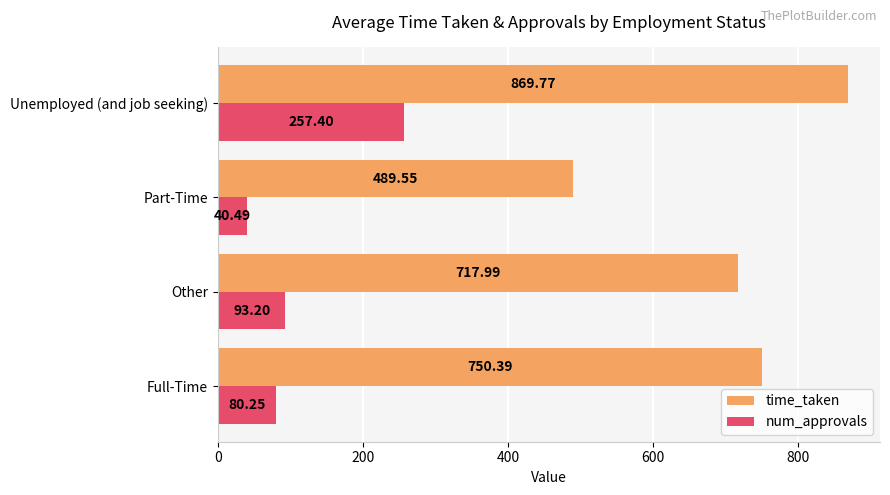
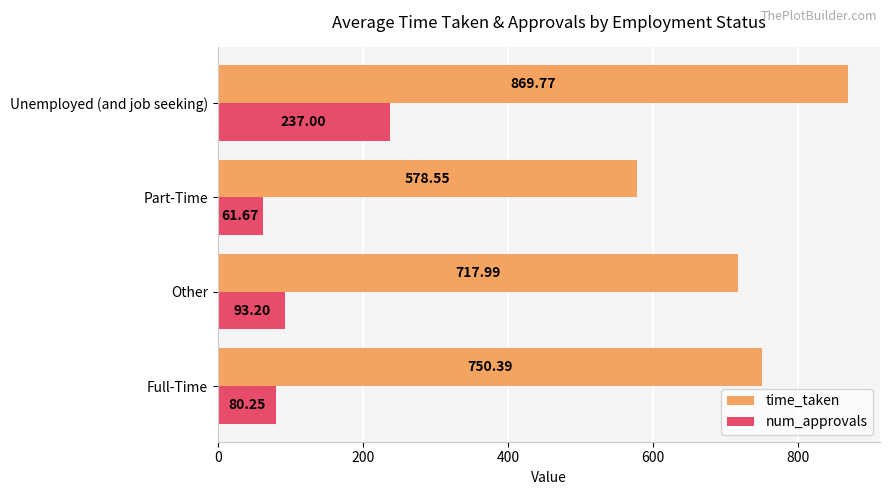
  {
    "time_taken": {
      "Unemployed (and job seeking)": 869.77,
-     "Part-Time": 489.55,
+     "Part-Time": 578.55,
      "Other": 717.99,
      "Full-Time": 750.39
    },
    "num_approvals": {
-     "Unemployed (and job seeking)": 257.40,
-     "Part-Time": 40.49,
+     "Unemployed (and job seeking)": 237.00,
+     "Part-Time": 61.67,
      "Other": 93.20,
      "Full-Time": 80.25
    }
  }
